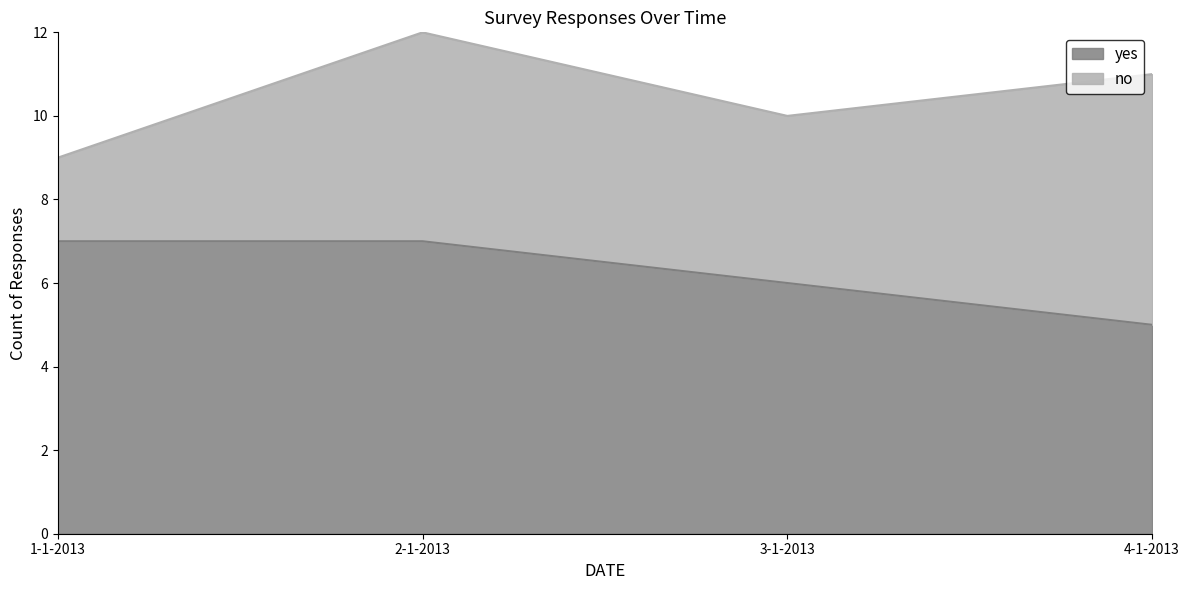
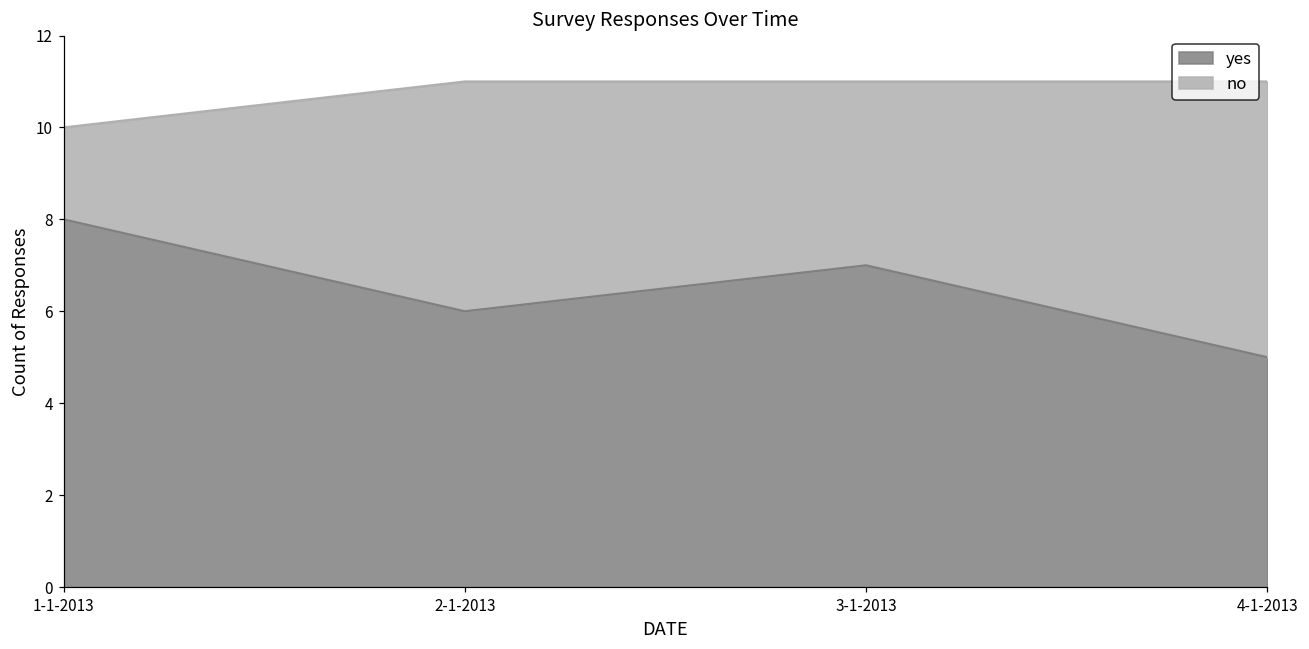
  {
    "yes": {
-     "1-1-2013": 7,
-     "2-1-2013": 7,
-     "3-1-2013": 6,
+     "1-1-2013": 8,
+     "2-1-2013": 6,
+     "3-1-2013": 7,
      "4-1-2013": 5
    },
    "no": {
      "1-1-2013": 2,
      "2-1-2013": 5,
      "3-1-2013": 4,
      "4-1-2013": 6
    }
  }
